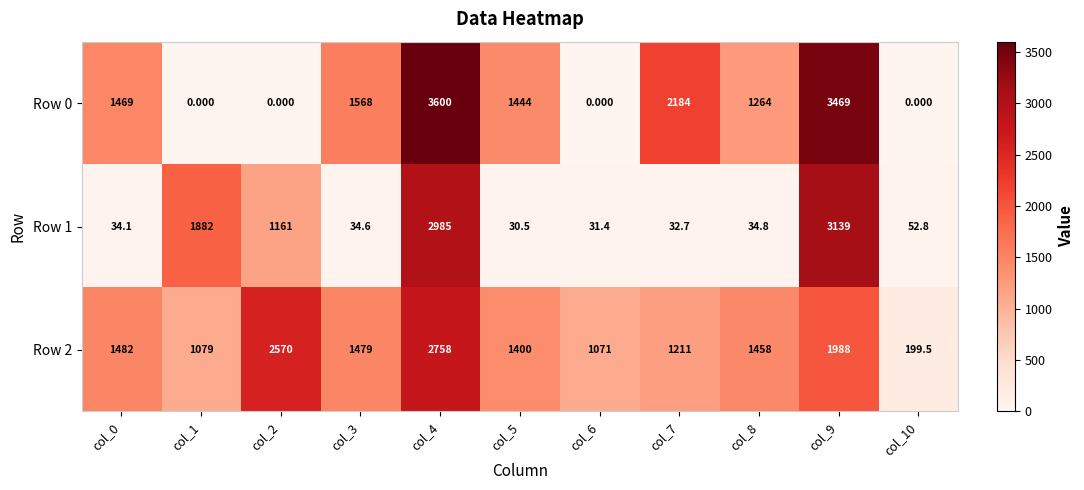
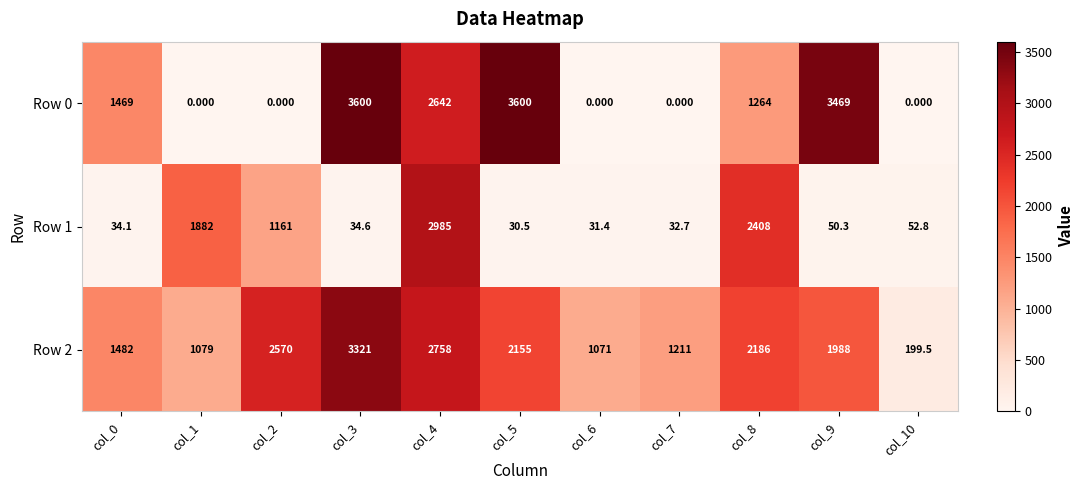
  {
    "Row 0": {
      "col_0": 1469,
      "col_1": 0.000,
      "col_2": 0.000,
-     "col_3": 1568,
-     "col_4": 3600,
-     "col_5": 1444,
+     "col_3": 3600,
+     "col_4": 2642,
+     "col_5": 3600,
      "col_6": 0.000,
-     "col_7": 2184,
+     "col_7": 0.000,
      "col_8": 1264,
      "col_9": 3469,
      "col_10": 0.000
    },
    "Row 1": {
      "col_0": 34.1,
      "col_1": 1882,
      "col_2": 1161,
      "col_3": 34.6,
      "col_4": 2985,
      "col_5": 30.5,
      "col_6": 31.4,
      "col_7": 32.7,
-     "col_8": 34.8,
-     "col_9": 3139,
+     "col_8": 2408,
+     "col_9": 50.3,
      "col_10": 52.8
    },
    "Row 2": {
      "col_0": 1482,
      "col_1": 1079,
      "col_2": 2570,
-     "col_3": 1479,
+     "col_3": 3321,
      "col_4": 2758,
-     "col_5": 1400,
+     "col_5": 2155,
      "col_6": 1071,
      "col_7": 1211,
-     "col_8": 1458,
+     "col_8": 2186,
      "col_9": 1988,
      "col_10": 199.5
    }
  }
